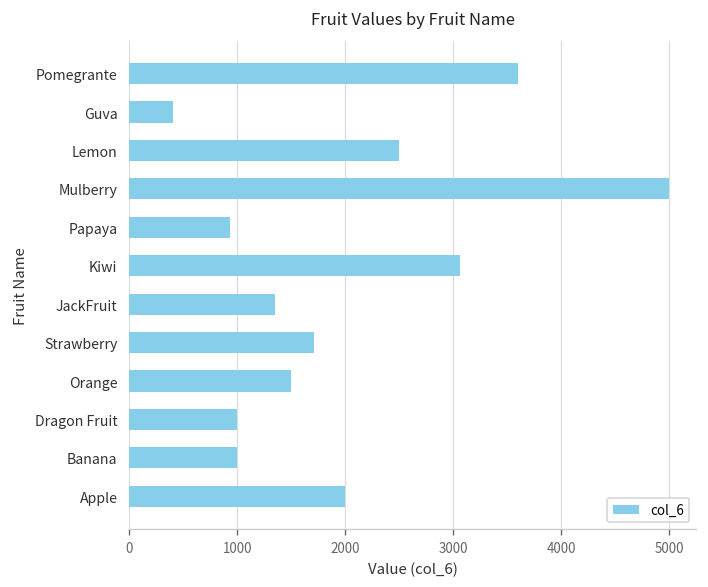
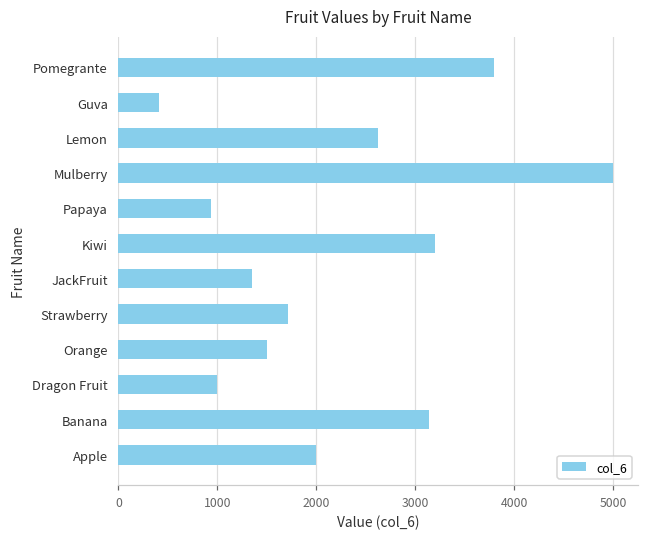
  {
-   "Pomegrante": 3600,
+   "Pomegrante": 3800,
    "Guva": 400,
-   "Lemon": 2500,
+   "Lemon": 2600,
    "Mulberry": 5000,
    "Papaya": 900,
-   "Kiwi": 3100,
+   "Kiwi": 3200,
    "JackFruit": 1400,
    "Strawberry": 1700,
    "Orange": 1500,
    "Dragon Fruit": 1000,
-   "Banana": 1000,
+   "Banana": 3100,
    "Apple": 2000
  }
